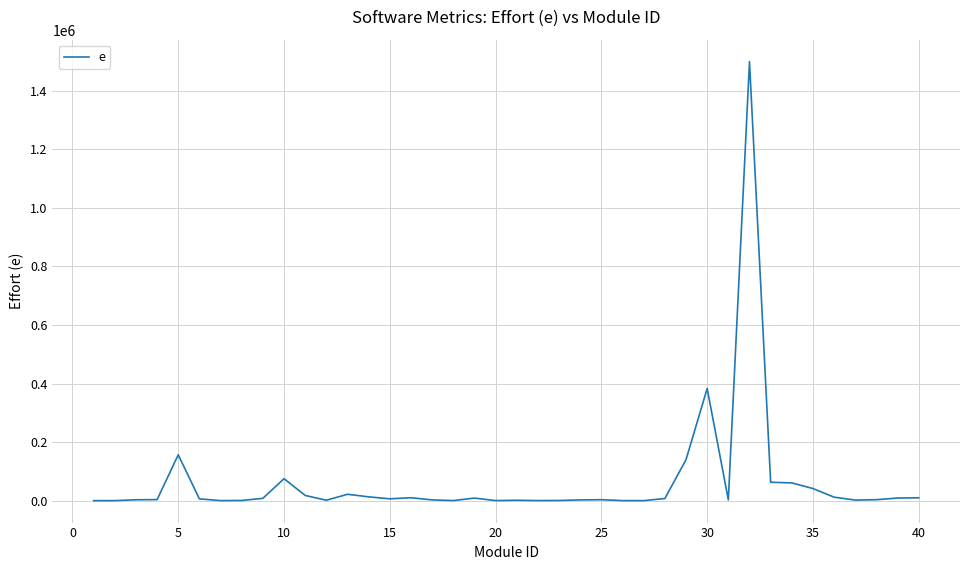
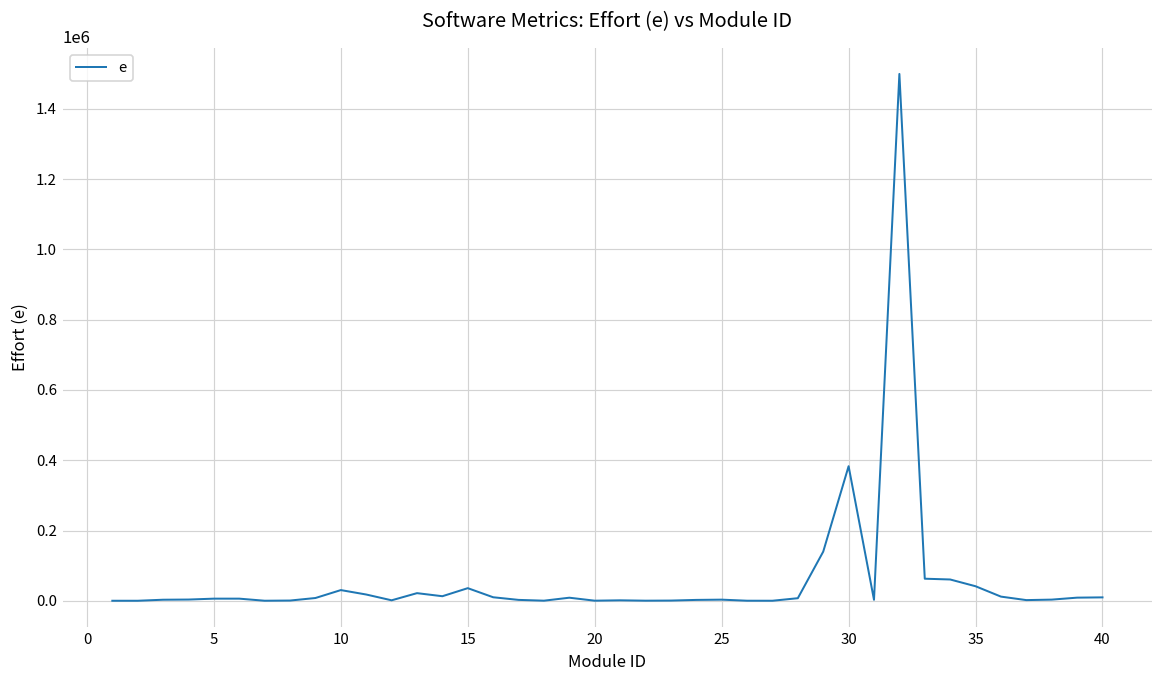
  {
-   "5": 160000,
-   "10": 70000,
-   "15": 10000,
+   "5": 10000,
+   "10": 30000,
+   "15": 40000,
    "20": 0,
    "25": 0,
    "30": 380000,
    "35": 40000,
    "40": 10000
  }
